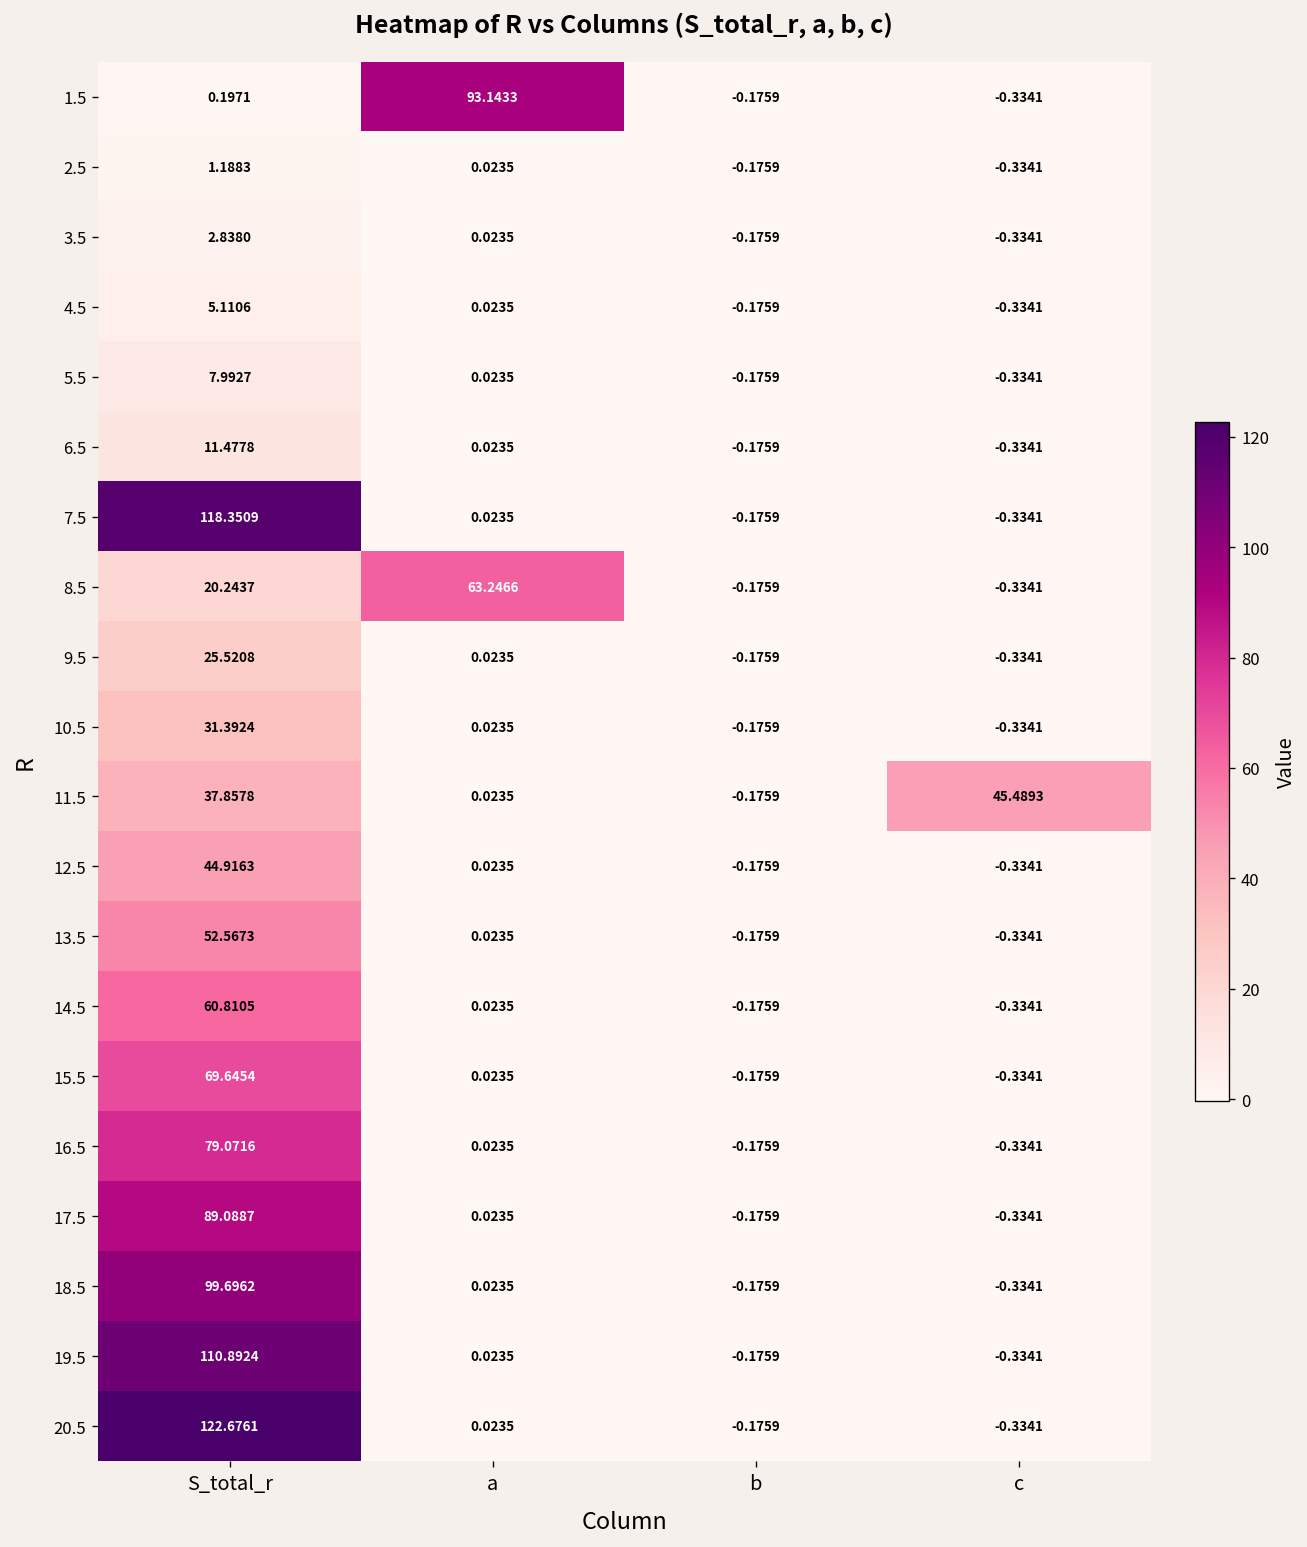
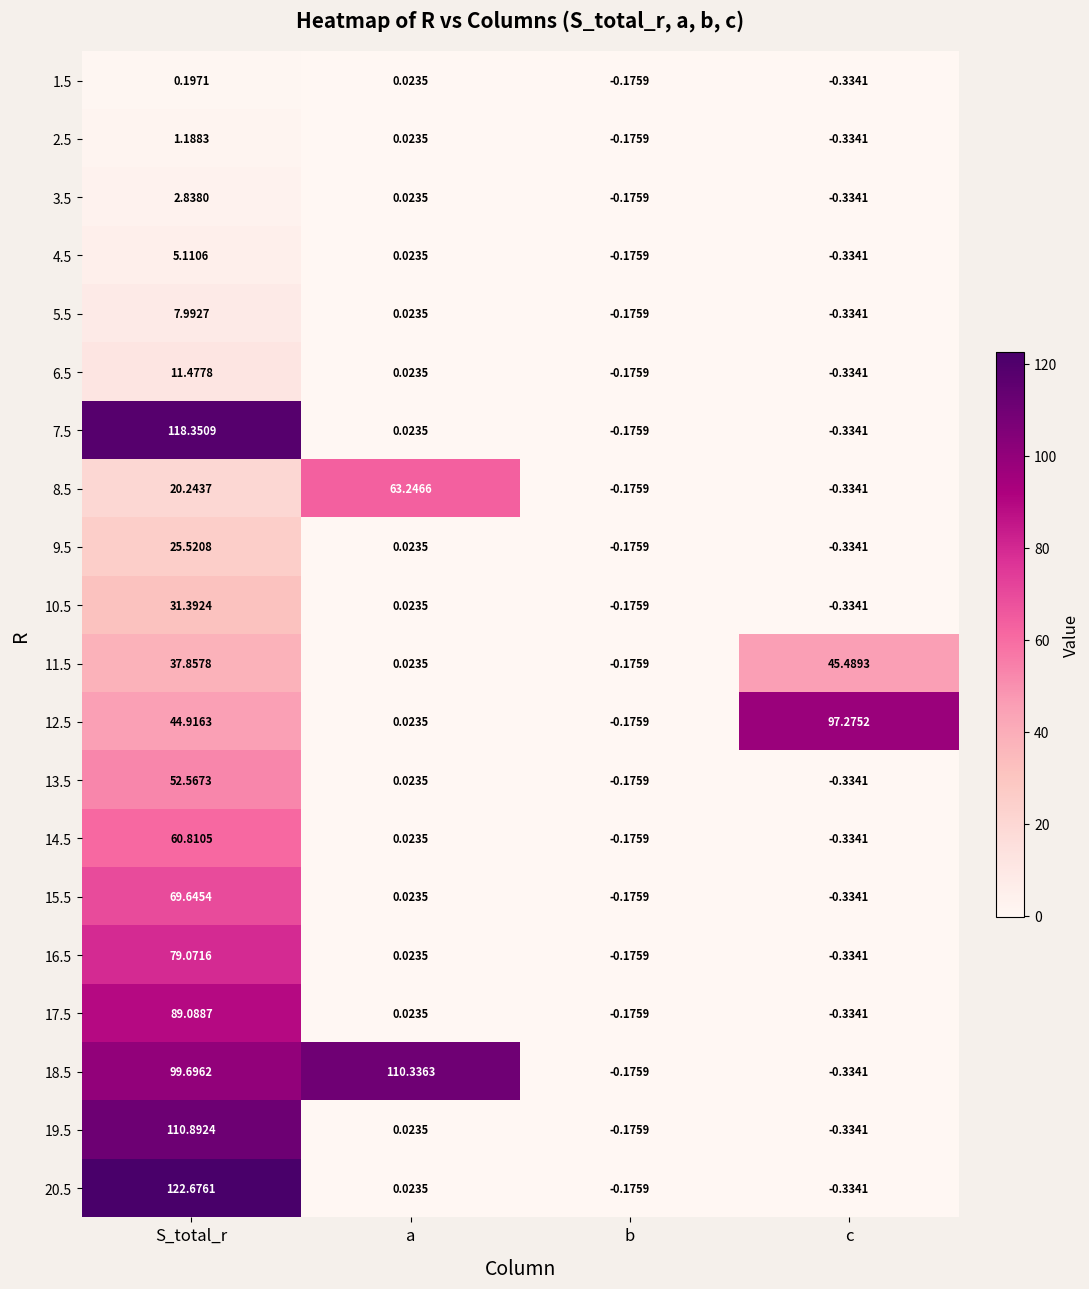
  {
    "1.5": {
      "S_total_r": 0.1971,
-     "a": 93.1433,
+     "a": 0.0235,
      "b": -0.1759,
      "c": -0.3341
    },
    "2.5": {
      "S_total_r": 1.1883,
      "a": 0.0235,
      "b": -0.1759,
      "c": -0.3341
    },
    "3.5": {
      "S_total_r": 2.8380,
      "a": 0.0235,
      "b": -0.1759,
      "c": -0.3341
    },
    "4.5": {
      "S_total_r": 5.1106,
      "a": 0.0235,
      "b": -0.1759,
      "c": -0.3341
    },
    "5.5": {
      "S_total_r": 7.9927,
      "a": 0.0235,
      "b": -0.1759,
      "c": -0.3341
    },
    "6.5": {
      "S_total_r": 11.4778,
      "a": 0.0235,
      "b": -0.1759,
      "c": -0.3341
    },
    "7.5": {
      "S_total_r": 118.3509,
      "a": 0.0235,
      "b": -0.1759,
      "c": -0.3341
    },
    "8.5": {
      "S_total_r": 20.2437,
      "a": 63.2466,
      "b": -0.1759,
      "c": -0.3341
    },
    "9.5": {
      "S_total_r": 25.5208,
      "a": 0.0235,
      "b": -0.1759,
      "c": -0.3341
    },
    "10.5": {
      "S_total_r": 31.3924,
      "a": 0.0235,
      "b": -0.1759,
      "c": -0.3341
    },
    "11.5": {
      "S_total_r": 37.8578,
      "a": 0.0235,
      "b": -0.1759,
      "c": 45.4893
    },
    "12.5": {
      "S_total_r": 44.9163,
      "a": 0.0235,
      "b": -0.1759,
-     "c": -0.3341
+     "c": 97.2752
    },
    "13.5": {
      "S_total_r": 52.5673,
      "a": 0.0235,
      "b": -0.1759,
      "c": -0.3341
    },
    "14.5": {
      "S_total_r": 60.8105,
      "a": 0.0235,
      "b": -0.1759,
      "c": -0.3341
    },
    "15.5": {
      "S_total_r": 69.6454,
      "a": 0.0235,
      "b": -0.1759,
      "c": -0.3341
    },
    "16.5": {
      "S_total_r": 79.0716,
      "a": 0.0235,
      "b": -0.1759,
      "c": -0.3341
    },
    "17.5": {
      "S_total_r": 89.0887,
      "a": 0.0235,
      "b": -0.1759,
      "c": -0.3341
    },
    "18.5": {
      "S_total_r": 99.6962,
-     "a": 0.0235,
+     "a": 110.3363,
      "b": -0.1759,
      "c": -0.3341
    },
    "19.5": {
      "S_total_r": 110.8924,
      "a": 0.0235,
      "b": -0.1759,
      "c": -0.3341
    },
    "20.5": {
      "S_total_r": 122.6761,
      "a": 0.0235,
      "b": -0.1759,
      "c": -0.3341
    }
  }
